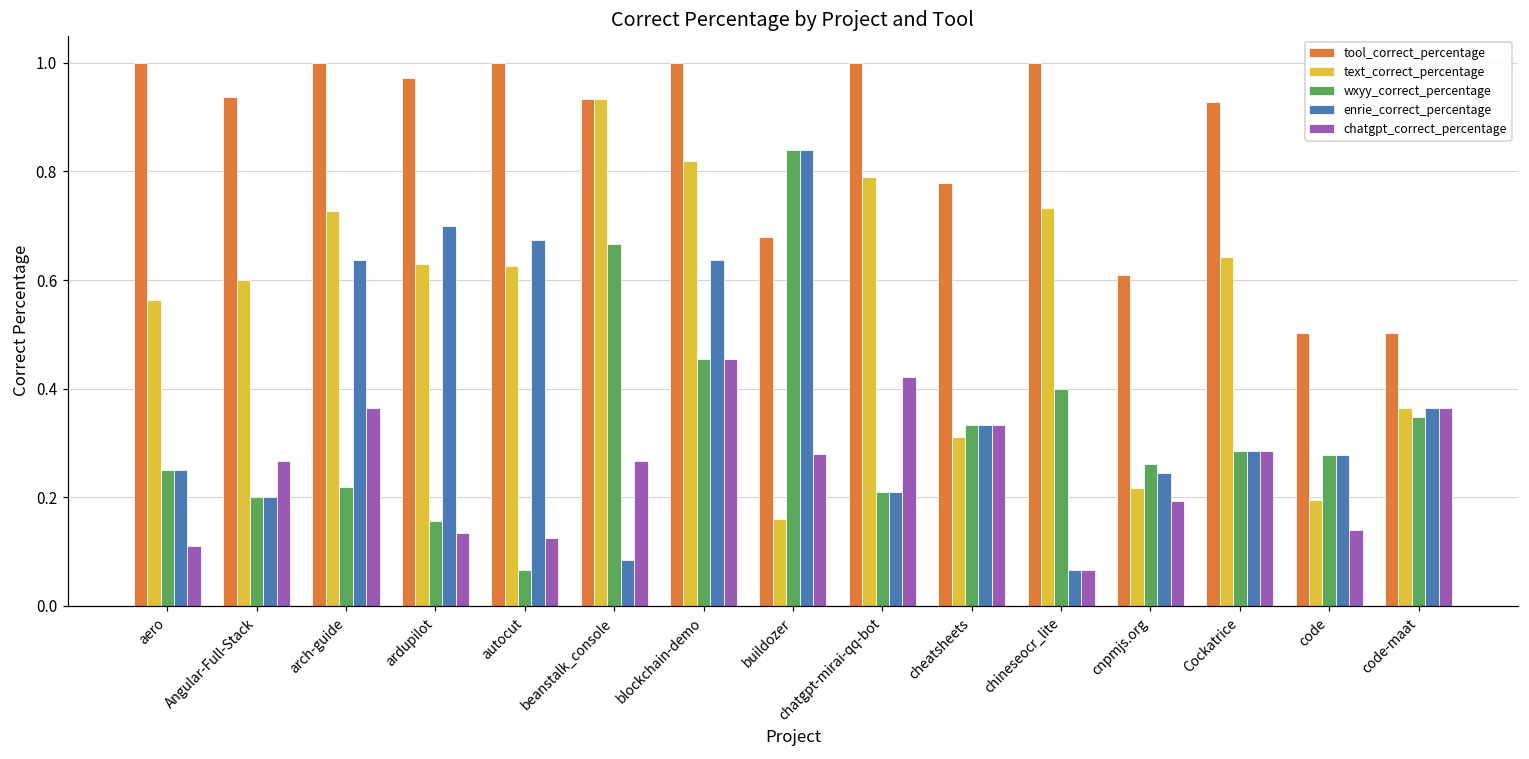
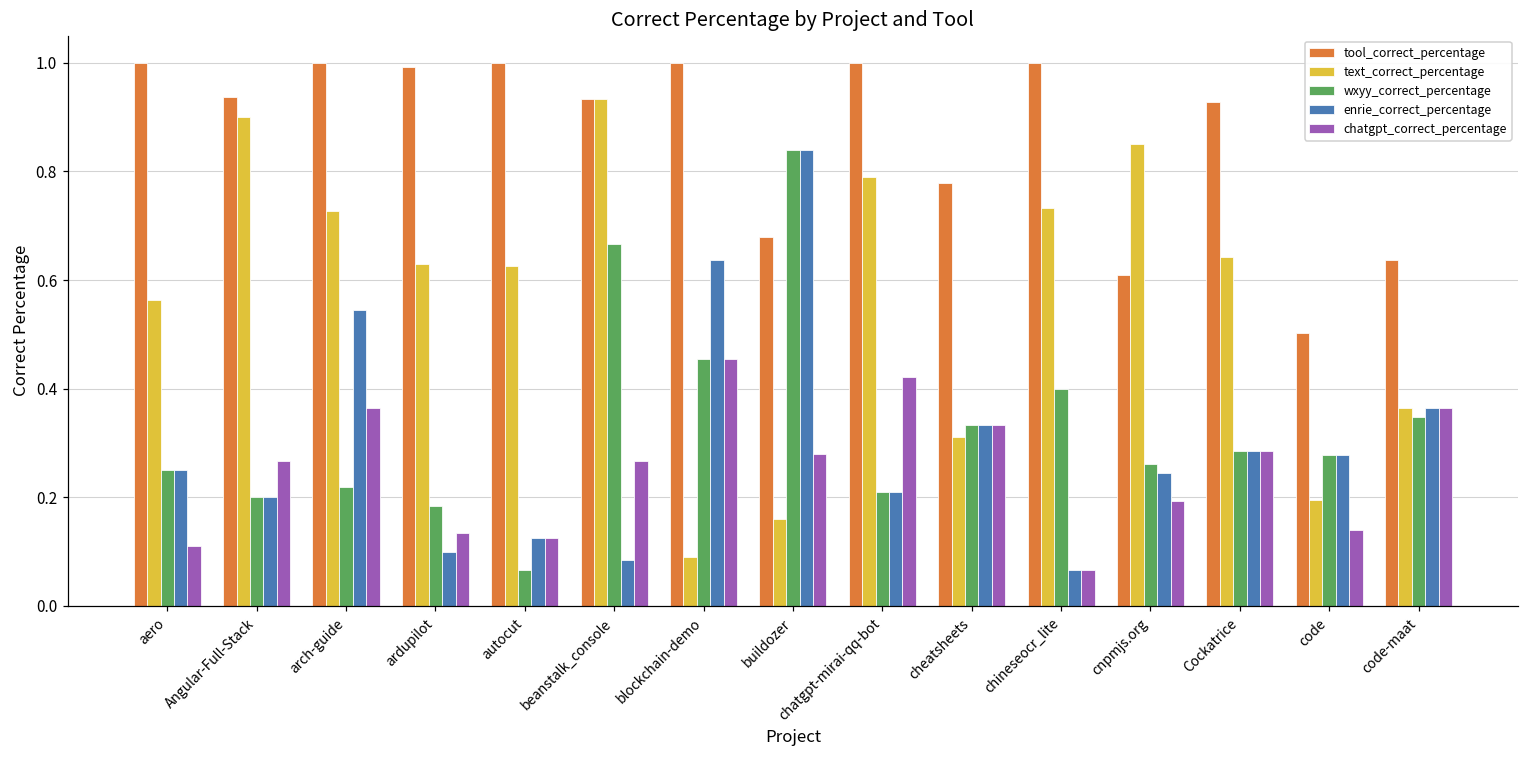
  {
    "tool_correct_percentage": {
      "aero": 1.00,
      "Angular-Full-Stack": 0.94,
      "arch-guide": 1.00,
-     "ardupilot": 0.97,
+     "ardupilot": 0.99,
      "autocut": 1.00,
      "beanstalk_console": 0.93,
      "blockchain-demo": 1.00,
      "buildozer": 0.68,
      "chatgpt-mirai-qq-bot": 1.00,
      "cheatsheets": 0.78,
      "chineseocr_lite": 1.00,
      "cnpmjs.org": 0.61,
      "Cockatrice": 0.93,
      "code": 0.50,
-     "code-maat": 0.50
+     "code-maat": 0.64
    },
    "text_correct_percentage": {
      "aero": 0.56,
-     "Angular-Full-Stack": 0.6,
+     "Angular-Full-Stack": 0.9,
      "arch-guide": 0.73,
      "ardupilot": 0.63,
      "autocut": 0.63,
      "beanstalk_console": 0.93,
-     "blockchain-demo": 0.82,
+     "blockchain-demo": 0.09,
      "buildozer": 0.16,
      "chatgpt-mirai-qq-bot": 0.79,
      "cheatsheets": 0.31,
      "chineseocr_lite": 0.73,
-     "cnpmjs.org": 0.22,
+     "cnpmjs.org": 0.85,
      "Cockatrice": 0.64,
      "code": 0.19,
      "code-maat": 0.36
    },
    "wxyy_correct_percentage": {
      "aero": 0.25,
      "Angular-Full-Stack": 0.20,
      "arch-guide": 0.22,
-     "ardupilot": 0.16,
+     "ardupilot": 0.18,
      "autocut": 0.07,
      "beanstalk_console": 0.67,
      "blockchain-demo": 0.45,
      "buildozer": 0.84,
      "chatgpt-mirai-qq-bot": 0.21,
      "cheatsheets": 0.33,
      "chineseocr_lite": 0.40,
      "cnpmjs.org": 0.26,
      "Cockatrice": 0.29,
      "code": 0.28,
      "code-maat": 0.35
    },
    "enrie_correct_percentage": {
      "aero": 0.25,
      "Angular-Full-Stack": 0.20,
-     "arch-guide": 0.64,
-     "ardupilot": 0.7,
-     "autocut": 0.67,
+     "arch-guide": 0.55,
+     "ardupilot": 0.1,
+     "autocut": 0.13,
      "beanstalk_console": 0.08,
      "blockchain-demo": 0.64,
      "buildozer": 0.84,
      "chatgpt-mirai-qq-bot": 0.21,
      "cheatsheets": 0.33,
      "chineseocr_lite": 0.07,
      "cnpmjs.org": 0.24,
      "Cockatrice": 0.29,
      "code": 0.28,
      "code-maat": 0.36
    },
    "chatgpt_correct_percentage": {
      "aero": 0.11,
      "Angular-Full-Stack": 0.27,
      "arch-guide": 0.36,
      "ardupilot": 0.13,
      "autocut": 0.13,
      "beanstalk_console": 0.27,
      "blockchain-demo": 0.45,
      "buildozer": 0.28,
      "chatgpt-mirai-qq-bot": 0.42,
      "cheatsheets": 0.33,
      "chineseocr_lite": 0.07,
      "cnpmjs.org": 0.19,
      "Cockatrice": 0.29,
      "code": 0.14,
      "code-maat": 0.36
    }
  }
